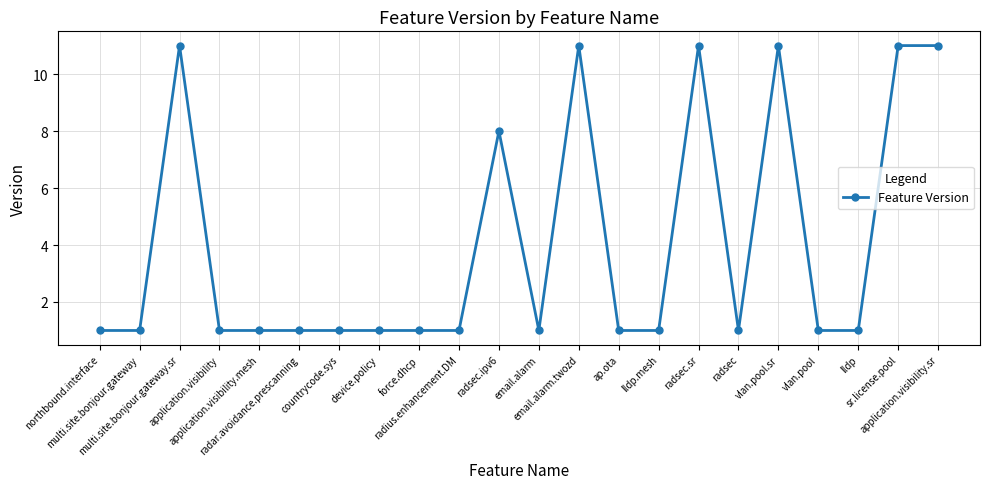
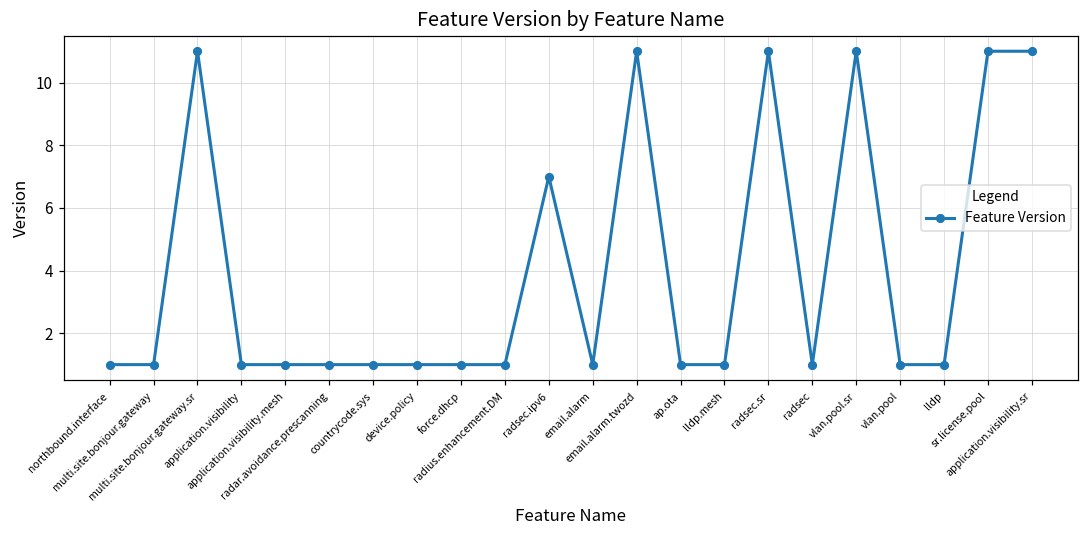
  {
    "northbound.interface": 1,
    "multi.site.bonjour.gateway": 1,
    "multi.site.bonjour.gateway.sr": 11,
    "application.visibility": 1,
    "application.visibility.mesh": 1,
    "radar.avoidance.prescanning": 1,
    "countrycode.sys": 1,
    "device.policy": 1,
    "force.dhcp": 1,
    "radius.enhancement.DM": 1,
-   "radsec.ipv6": 8,
+   "radsec.ipv6": 7,
    "email.alarm": 1,
    "email.alarm.twozd": 11,
    "ap.ota": 1,
    "lldp.mesh": 1,
    "radsec.sr": 11,
    "radsec": 1,
    "vlan.pool.sr": 11,
    "vlan.pool": 1,
    "lldp": 1,
    "sr.license.pool": 11,
    "application.visibility.sr": 11
  }
